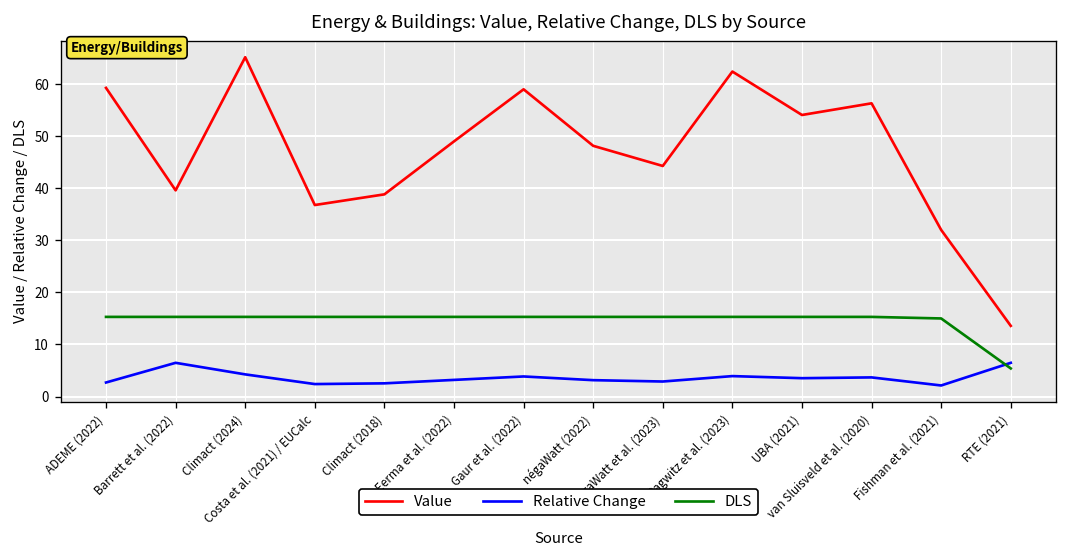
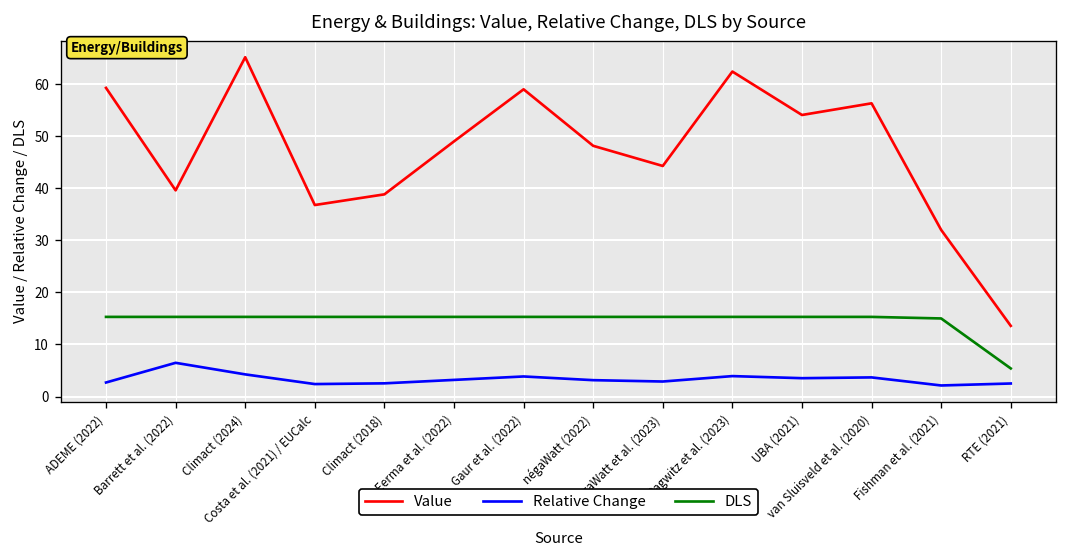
  {
    "Value": {
      "ADEME (2022)": 59,
      "Barrett et al. (2022)": 40,
      "Climact (2024)": 65,
      "Costa et al. (2021) / EUCalc": 37,
      "Climact (2018)": 39,
      "Eerma et al. (2022)": 49,
      "Gaur et al. (2022)": 59,
      "négaWatt (2022)": 48,
      "négaWatt et al. (2023)": 44,
      "Ragwitz et al. (2023)": 62,
      "UBA (2021)": 54,
      "van Sluisveld et al. (2020)": 56,
      "Fishman et al. (2021)": 32,
      "RTE (2021)": 14
    },
    "Relative Change": {
      "ADEME (2022)": 3,
      "Barrett et al. (2022)": 6,
      "Climact (2024)": 4,
      "Costa et al. (2021) / EUCalc": 2,
      "Climact (2018)": 3,
      "Eerma et al. (2022)": 3,
      "Gaur et al. (2022)": 4,
      "négaWatt (2022)": 3,
      "négaWatt et al. (2023)": 3,
      "Ragwitz et al. (2023)": 4,
      "UBA (2021)": 4,
      "van Sluisveld et al. (2020)": 4,
      "Fishman et al. (2021)": 2,
-     "RTE (2021)": 6
+     "RTE (2021)": 3
    },
    "DLS": {
      "ADEME (2022)": 15,
      "Barrett et al. (2022)": 15,
      "Climact (2024)": 15,
      "Costa et al. (2021) / EUCalc": 15,
      "Climact (2018)": 15,
      "Eerma et al. (2022)": 15,
      "Gaur et al. (2022)": 15,
      "négaWatt (2022)": 15,
      "négaWatt et al. (2023)": 15,
      "Ragwitz et al. (2023)": 15,
      "UBA (2021)": 15,
      "van Sluisveld et al. (2020)": 15,
      "Fishman et al. (2021)": 15,
      "RTE (2021)": 5
    }
  }
